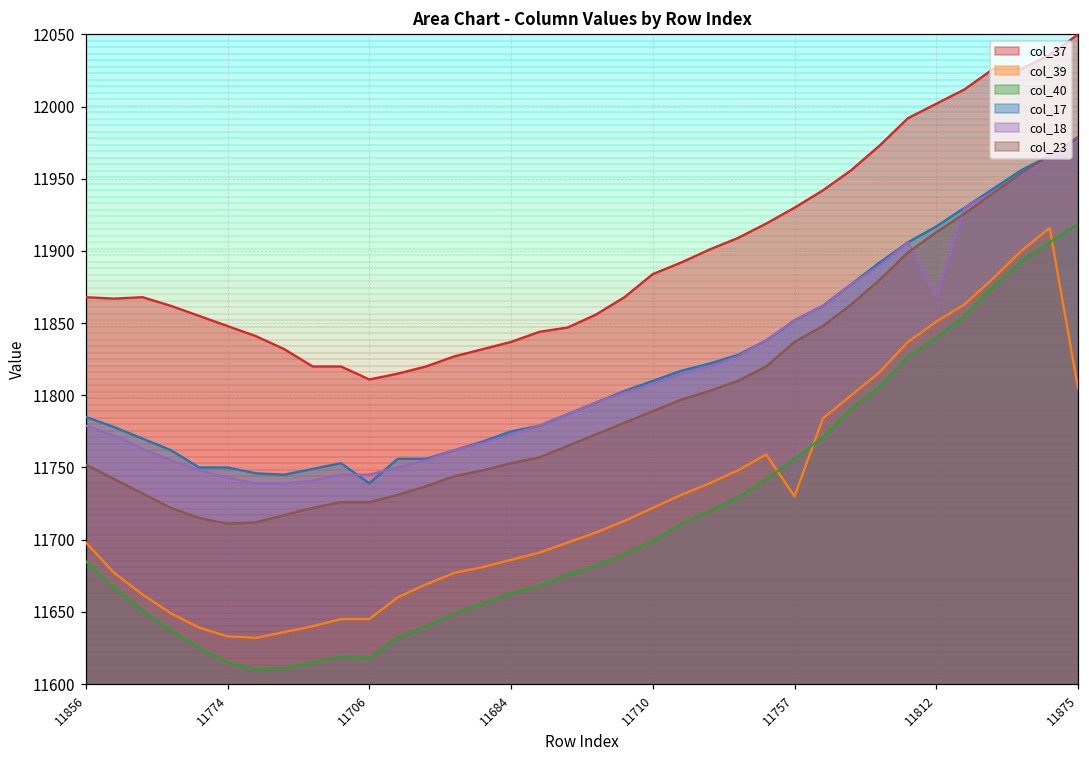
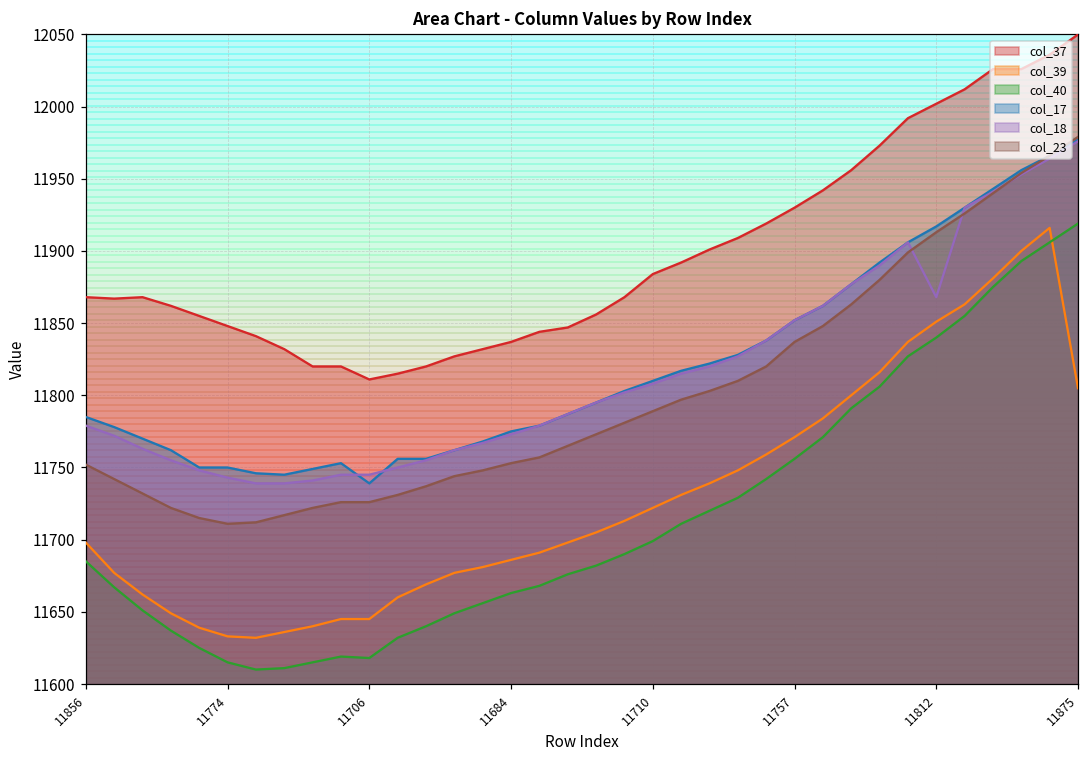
  {
    "col_39": {
      "11856": 11698,
      "11774": 11633,
      "11706": 11645,
      "11684": 11686,
      "11710": 11722,
-     "11757": 11730,
+     "11757": 11771,
      "11812": 11851,
      "11875": 11805
    },
    "col_40": {
      "11856": 11685,
      "11774": 11615,
      "11706": 11618,
      "11684": 11663,
      "11710": 11699,
      "11757": 11756,
      "11812": 11840,
      "11875": 11919
    },
    "col_17": {
      "11856": 11785,
      "11774": 11750,
      "11706": 11739,
      "11684": 11775,
      "11710": 11810,
      "11812": 11917
    },
    "col_18": {
      "11856": 11779,
      "11774": 11743,
      "11706": 11745,
      "11684": 11773,
      "11710": 11808,
      "11812": 11868
    }
  }
